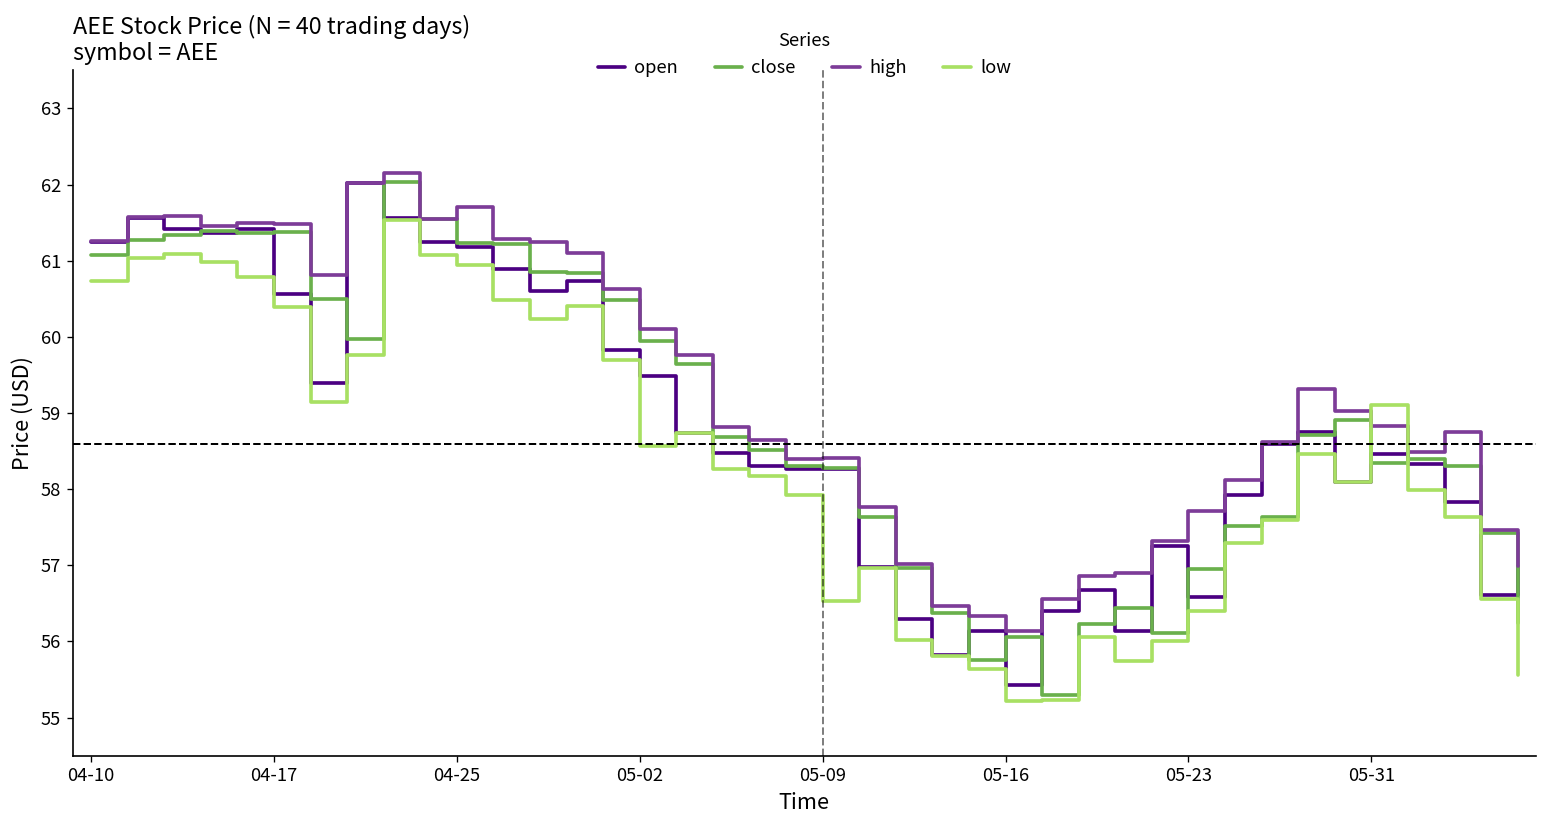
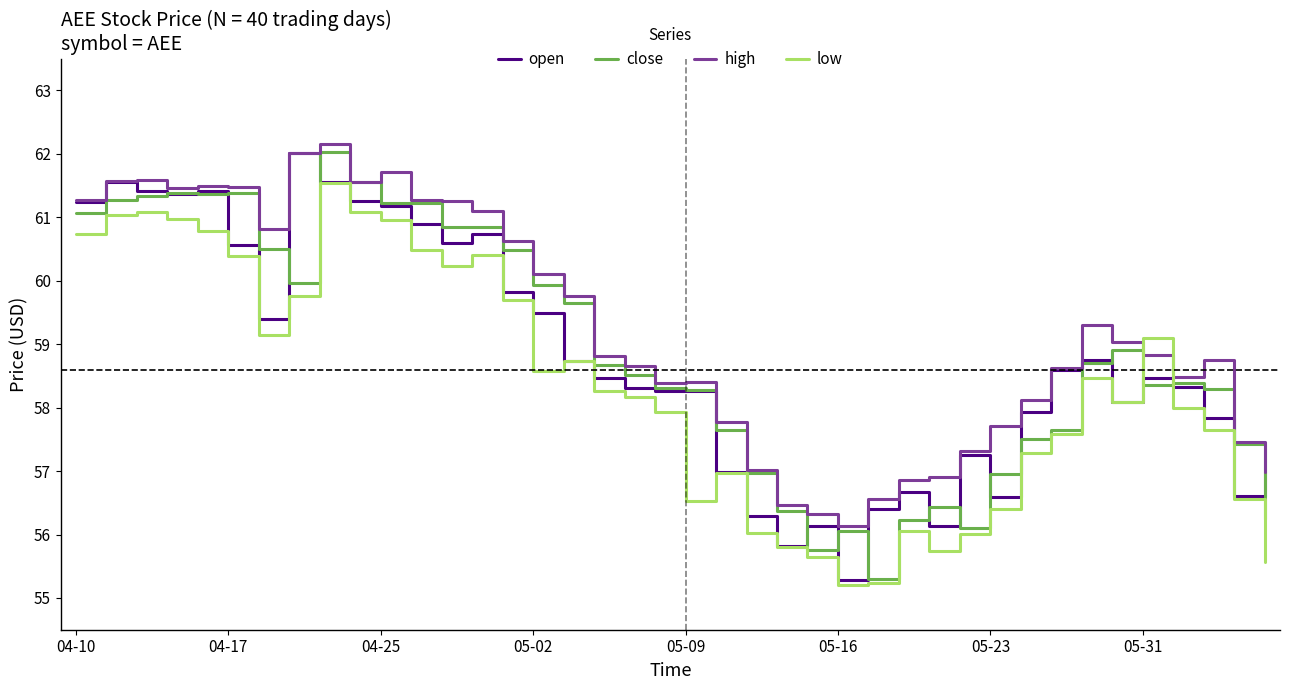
  {
    "open": {
      "04-17": 60.6,
      "04-25": 61.2,
      "05-02": 59.5,
-     "05-16": 55.4,
+     "05-16": 55.3,
      "05-23": 56.6,
      "05-31": 58.5
    },
    "close": {
      "04-10": 61.1,
      "04-17": 61.4,
      "04-25": 61.2,
      "05-02": 59.9,
      "05-16": 56.1,
      "05-23": 57.0,
      "05-31": 58.4
    },
    "high": {
      "04-17": 61.5,
      "04-25": 61.7,
      "05-02": 60.1,
      "05-09": 58.4,
      "05-16": 56.1,
      "05-23": 57.7,
      "05-31": 58.8
    },
    "low": {
      "04-10": 60.7,
      "04-17": 60.4,
      "04-25": 61.0,
      "05-02": 58.6,
      "05-09": 56.5,
      "05-16": 55.2,
      "05-23": 56.4,
      "05-31": 59.1
    }
  }
